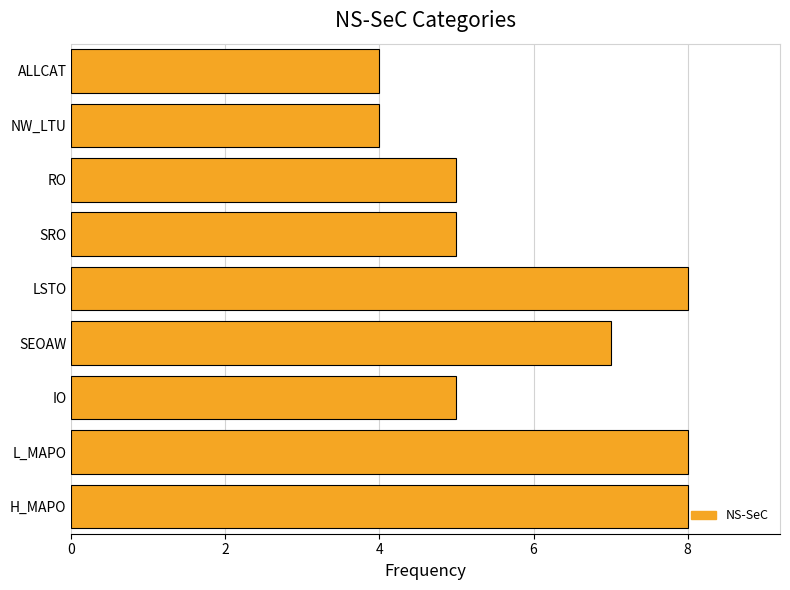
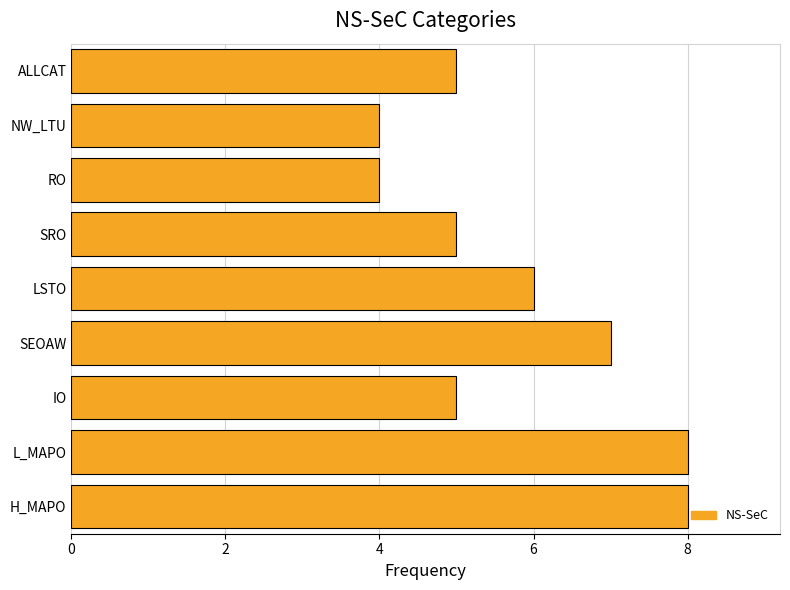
  {
-   "ALLCAT": 4,
+   "ALLCAT": 5,
    "NW_LTU": 4,
-   "RO": 5,
+   "RO": 4,
    "SRO": 5,
-   "LSTO": 8,
+   "LSTO": 6,
    "SEOAW": 7,
    "IO": 5,
    "L_MAPO": 8,
    "H_MAPO": 8
  }
